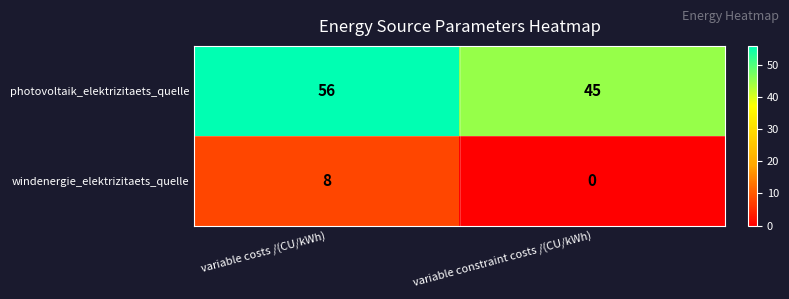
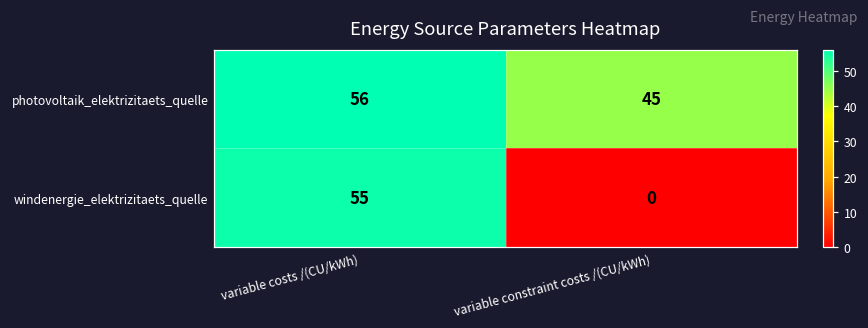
  {
    "photovoltaik_elektrizitaets_quelle": {
      "variable costs /(CU/kWh)": 56,
      "variable constraint costs /(CU/kWh)": 45
    },
    "windenergie_elektrizitaets_quelle": {
-     "variable costs /(CU/kWh)": 8,
+     "variable costs /(CU/kWh)": 55,
      "variable constraint costs /(CU/kWh)": 0
    }
  }
